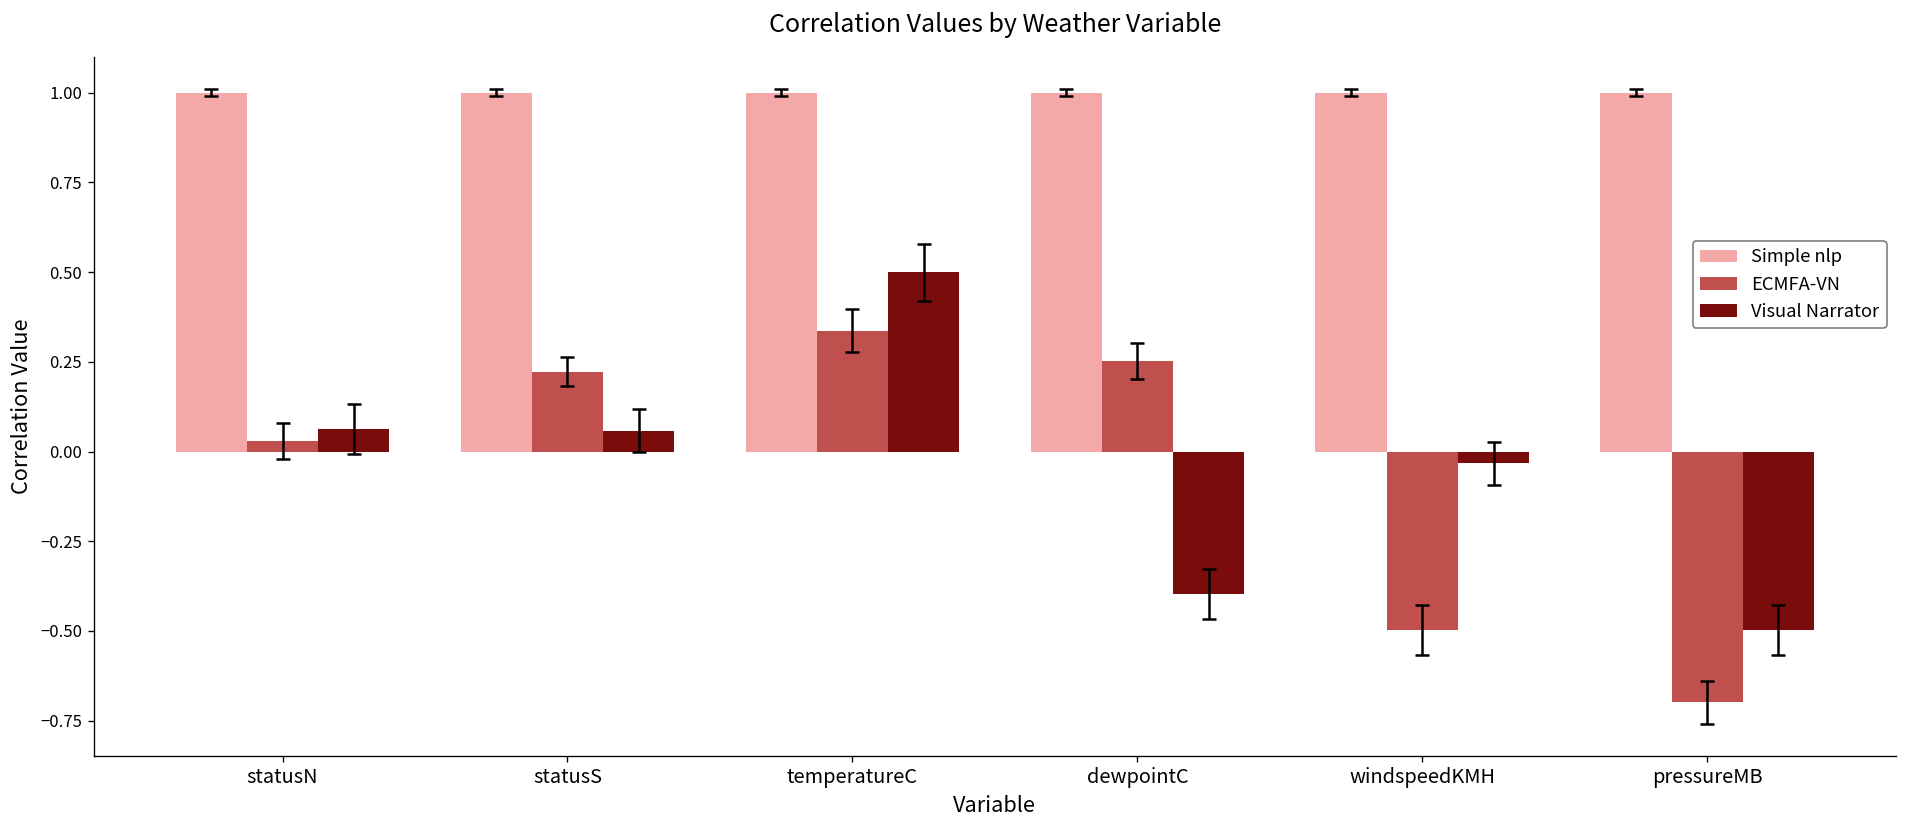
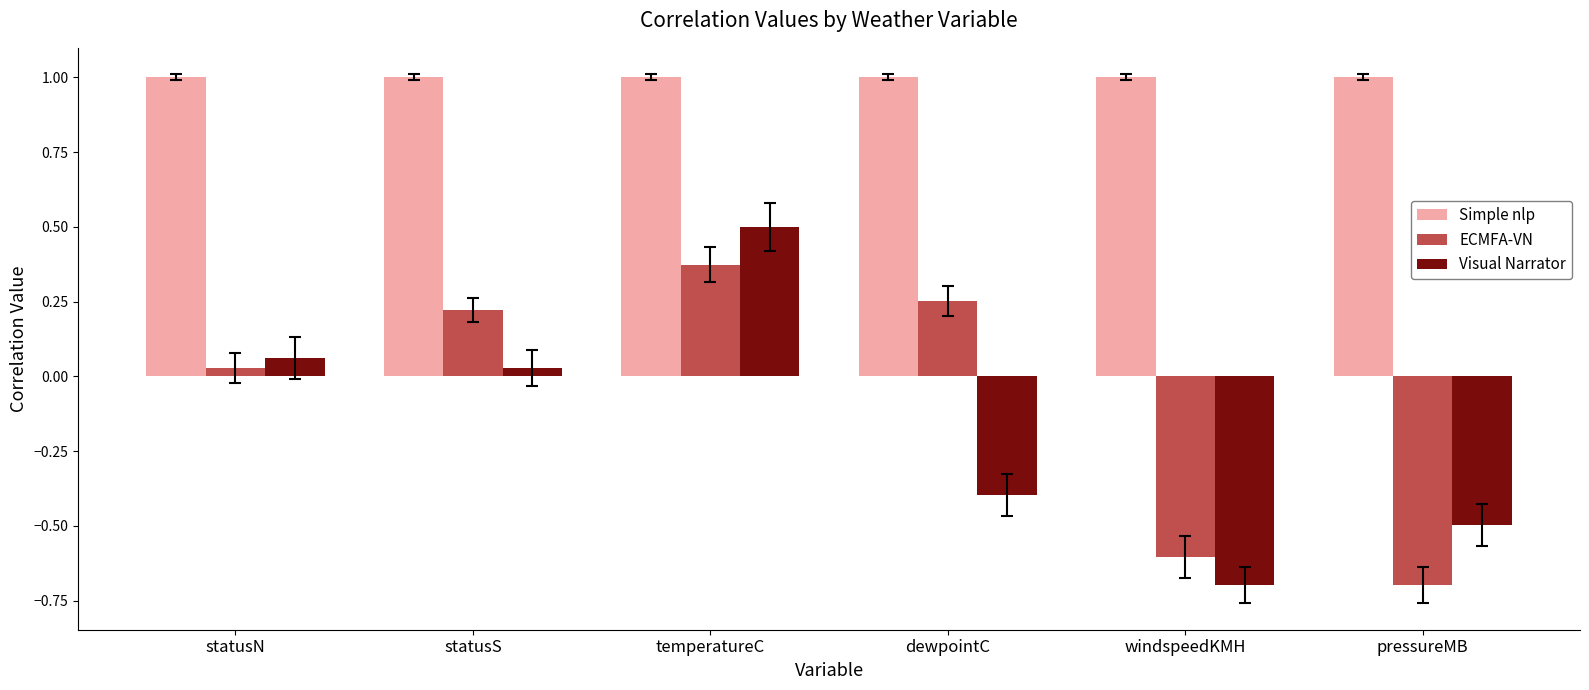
  {
    "Simple nlp": {
      "statusN": 1.00,
      "statusS": 1.00,
      "temperatureC": 1.00,
      "dewpointC": 1.00,
      "windspeedKMH": 1.00,
      "pressureMB": 1.00
    },
    "ECMFA-VN": {
      "statusN": 0.03,
      "statusS": 0.22,
-     "temperatureC": 0.34,
+     "temperatureC": 0.37,
      "dewpointC": 0.25,
-     "windspeedKMH": -0.50,
+     "windspeedKMH": -0.60,
      "pressureMB": -0.70
    },
    "Visual Narrator": {
      "statusN": 0.06,
-     "statusS": 0.06,
+     "statusS": 0.03,
      "temperatureC": 0.50,
      "dewpointC": -0.40,
-     "windspeedKMH": -0.03,
+     "windspeedKMH": -0.70,
      "pressureMB": -0.50
    }
  }
